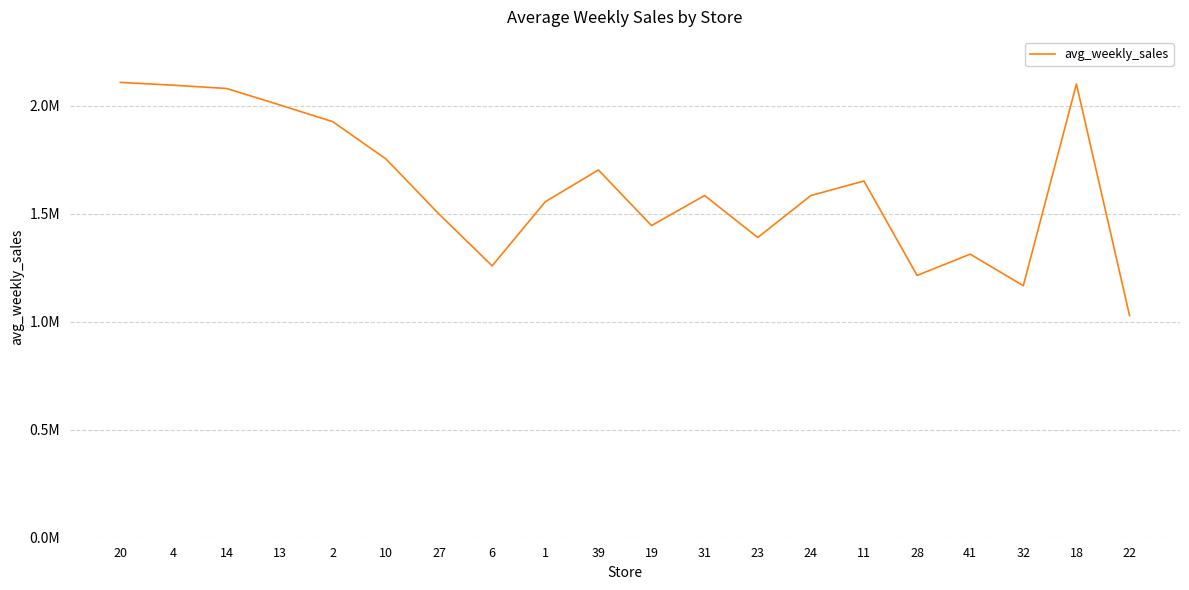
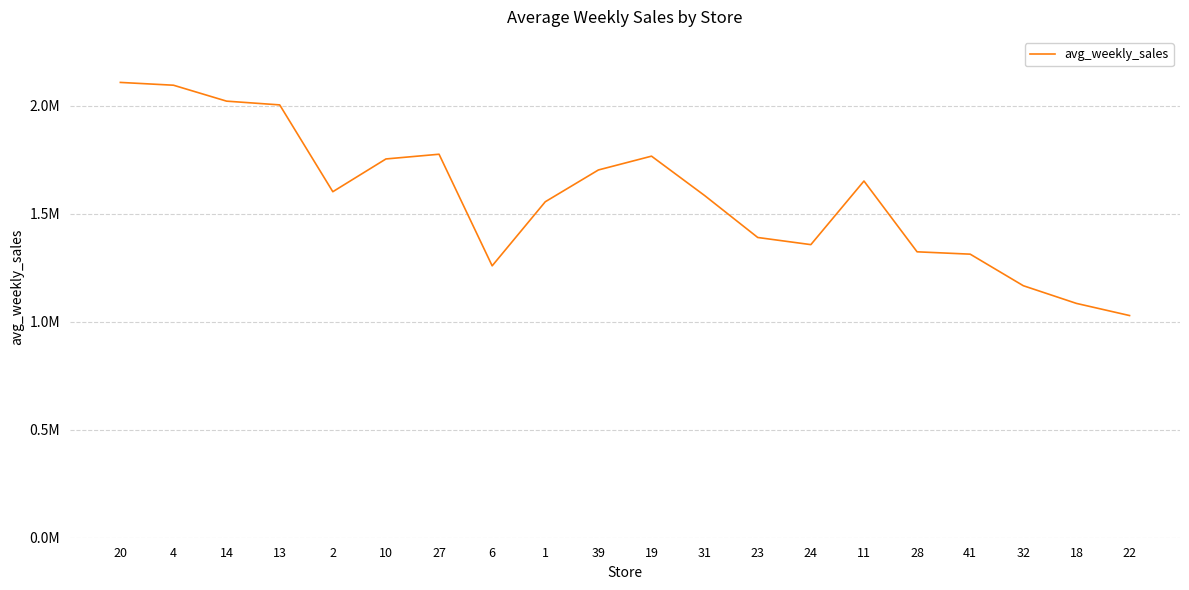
  {
    "20": 2110000,
    "4": 2090000,
-   "14": 2080000,
+   "14": 2020000,
    "13": 2000000,
-   "2": 1930000,
+   "2": 1600000,
    "10": 1750000,
-   "27": 1500000,
+   "27": 1780000,
    "6": 1260000,
    "1": 1560000,
    "39": 1700000,
-   "19": 1440000,
+   "19": 1770000,
    "31": 1580000,
    "23": 1390000,
-   "24": 1580000,
+   "24": 1360000,
    "11": 1650000,
-   "28": 1210000,
+   "28": 1320000,
    "41": 1310000,
    "32": 1170000,
-   "18": 2100000,
+   "18": 1080000,
    "22": 1030000
  }
